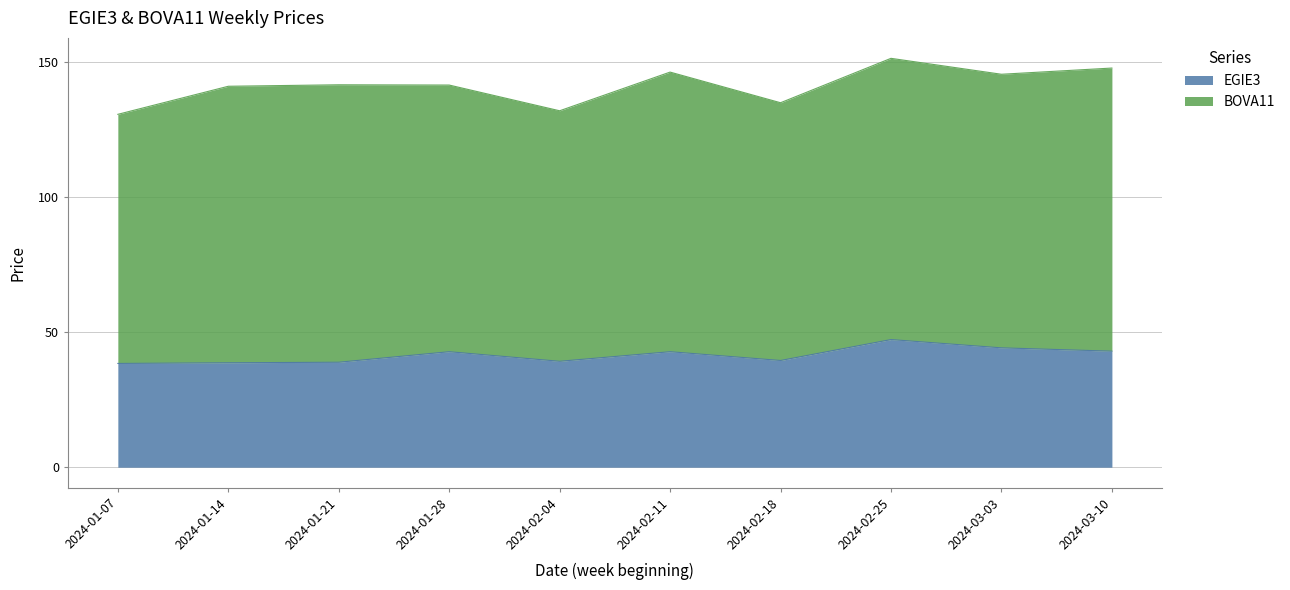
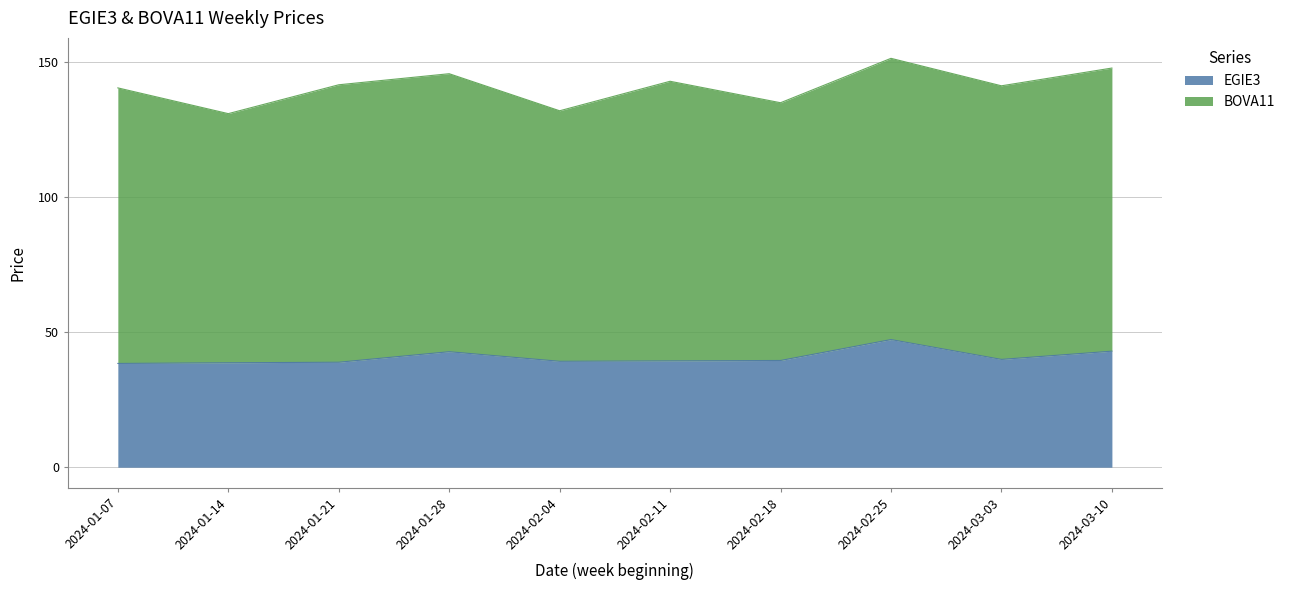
  {
    "EGIE3": {
      "2024-01-07": 38,
      "2024-01-14": 39,
      "2024-01-21": 39,
      "2024-01-28": 43,
      "2024-02-04": 39,
-     "2024-02-11": 43,
+     "2024-02-11": 39,
      "2024-02-18": 40,
      "2024-02-25": 47,
-     "2024-03-03": 44,
+     "2024-03-03": 40,
      "2024-03-10": 43
    },
    "BOVA11": {
-     "2024-01-07": 92,
-     "2024-01-14": 102,
+     "2024-01-07": 102,
+     "2024-01-14": 92,
      "2024-01-21": 103,
-     "2024-01-28": 99,
+     "2024-01-28": 103,
      "2024-02-04": 93,
      "2024-02-11": 104,
      "2024-02-18": 96,
      "2024-02-25": 104,
      "2024-03-03": 101,
      "2024-03-10": 105
    }
  }
